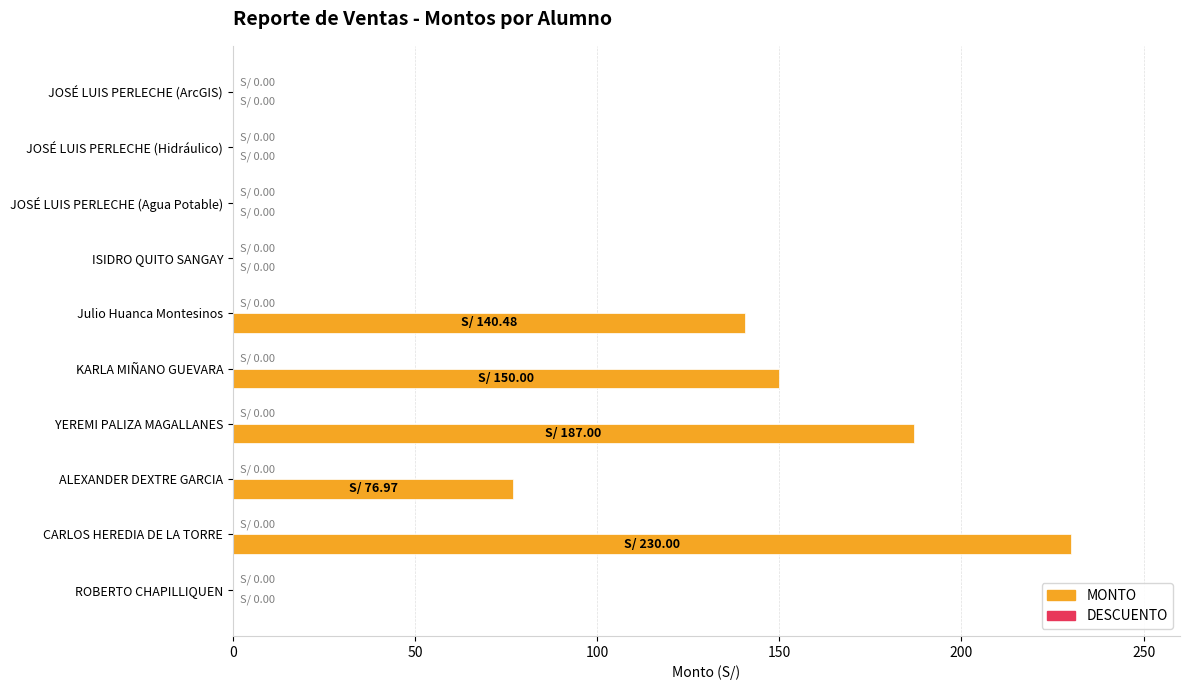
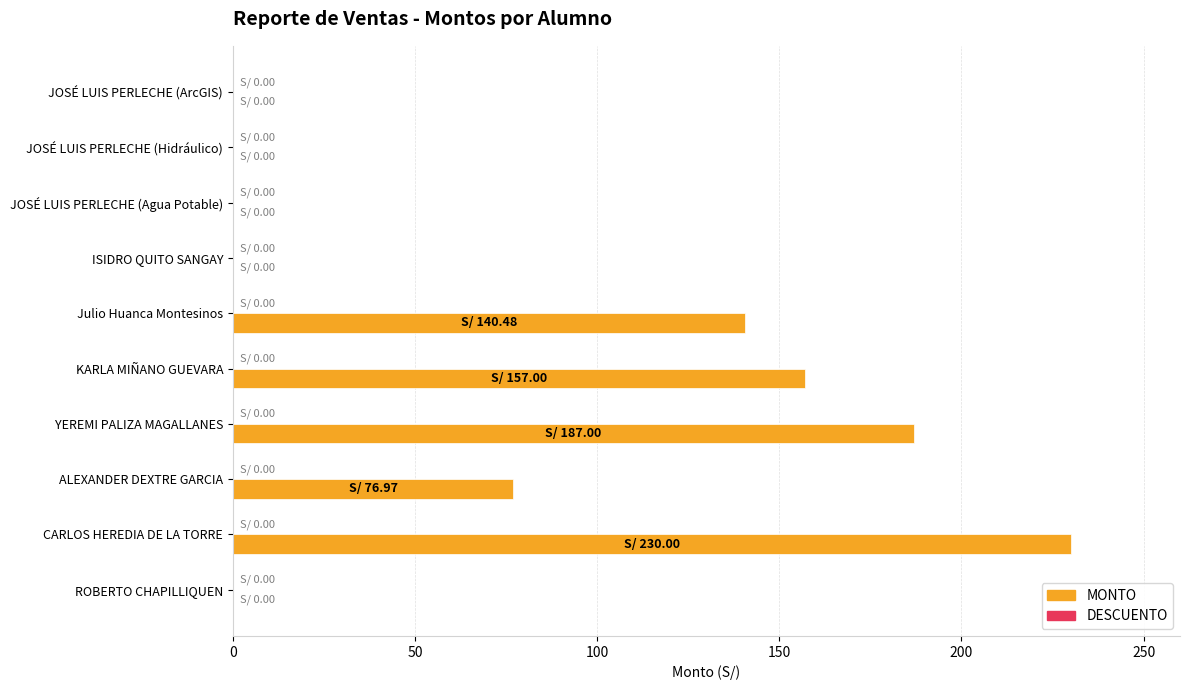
  {
    "MONTO": {
      "JOSÉ LUIS PERLECHE (ArcGIS)": 0.00,
      "JOSÉ LUIS PERLECHE (Hidráulico)": 0.00,
      "JOSÉ LUIS PERLECHE (Agua Potable)": 0.00,
      "ISIDRO QUITO SANGAY": 0.00,
      "Julio Huanca Montesinos": 140.48,
-     "KARLA MIÑANO GUEVARA": 150.00,
+     "KARLA MIÑANO GUEVARA": 157.00,
      "YEREMI PALIZA MAGALLANES": 187.00,
      "ALEXANDER DEXTRE GARCIA": 76.97,
      "CARLOS HEREDIA DE LA TORRE": 230.00,
      "ROBERTO CHAPILLIQUEN": 0.00
    },
    "DESCUENTO": {
      "JOSÉ LUIS PERLECHE (ArcGIS)": 0.00,
      "JOSÉ LUIS PERLECHE (Hidráulico)": 0.00,
      "JOSÉ LUIS PERLECHE (Agua Potable)": 0.00,
      "ISIDRO QUITO SANGAY": 0.00,
      "Julio Huanca Montesinos": 0.00,
      "KARLA MIÑANO GUEVARA": 0.00,
      "YEREMI PALIZA MAGALLANES": 0.00,
      "ALEXANDER DEXTRE GARCIA": 0.00,
      "CARLOS HEREDIA DE LA TORRE": 0.00,
      "ROBERTO CHAPILLIQUEN": 0.00
    }
  }
